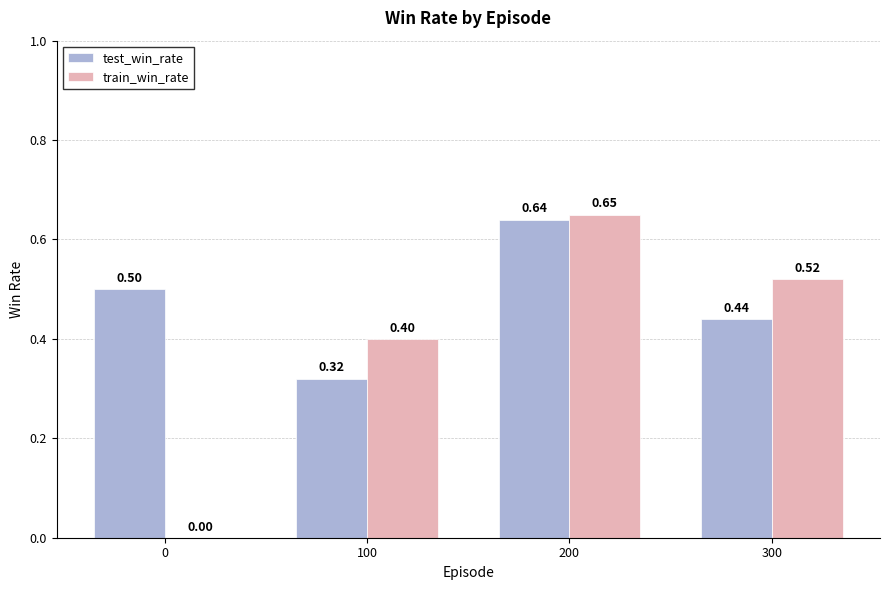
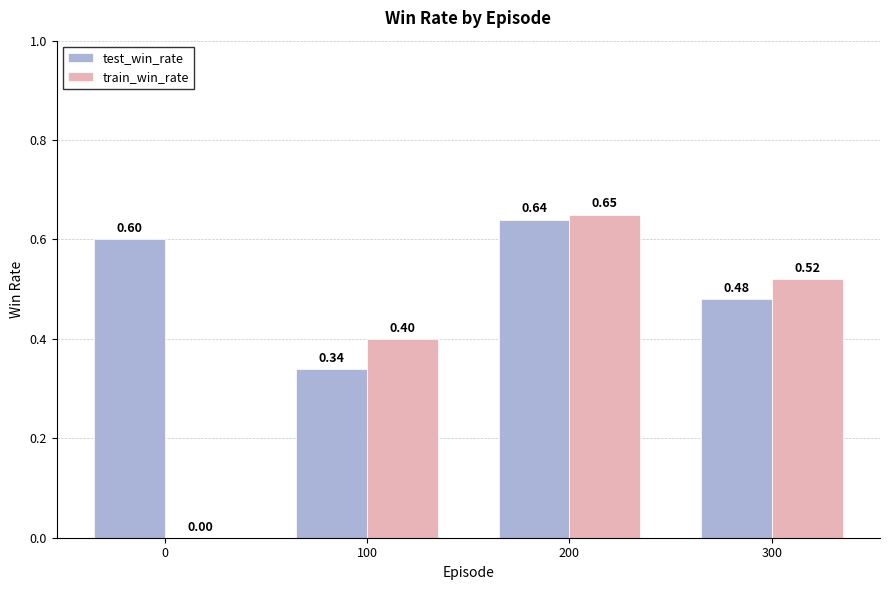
  {
    "test_win_rate": {
-     "0": 0.50,
-     "100": 0.32,
+     "0": 0.60,
+     "100": 0.34,
      "200": 0.64,
-     "300": 0.44
+     "300": 0.48
    },
    "train_win_rate": {
      "0": 0.00,
      "100": 0.40,
      "200": 0.65,
      "300": 0.52
    }
  }
